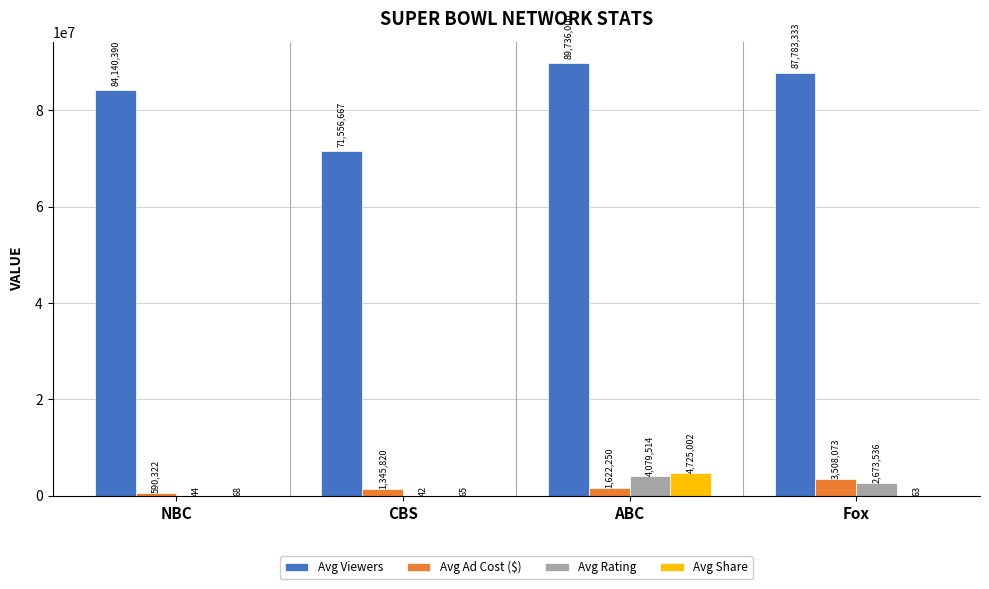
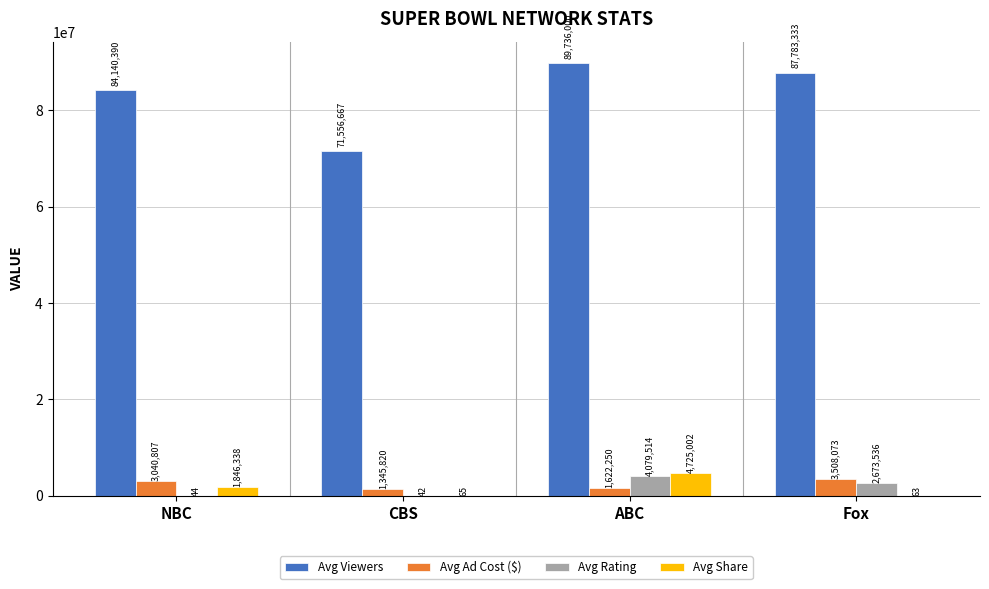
  {
    "Avg Viewers": {
      "NBC": "84,140,390",
      "CBS": "71,556,667",
      "ABC": "89,736,000",
      "Fox": "87,783,333"
    },
    "Avg Ad Cost ($)": {
-     "NBC": "590,322",
+     "NBC": "3,040,807",
      "CBS": "1,345,820",
      "ABC": "1,622,250",
      "Fox": "3,508,073"
    },
    "Avg Rating": {
      "NBC": "44",
      "CBS": "42",
      "ABC": "4,079,514",
      "Fox": "2,673,536"
    },
    "Avg Share": {
-     "NBC": "68",
+     "NBC": "1,846,338",
      "CBS": "65",
      "ABC": "4,725,002",
      "Fox": "63"
    }
  }
